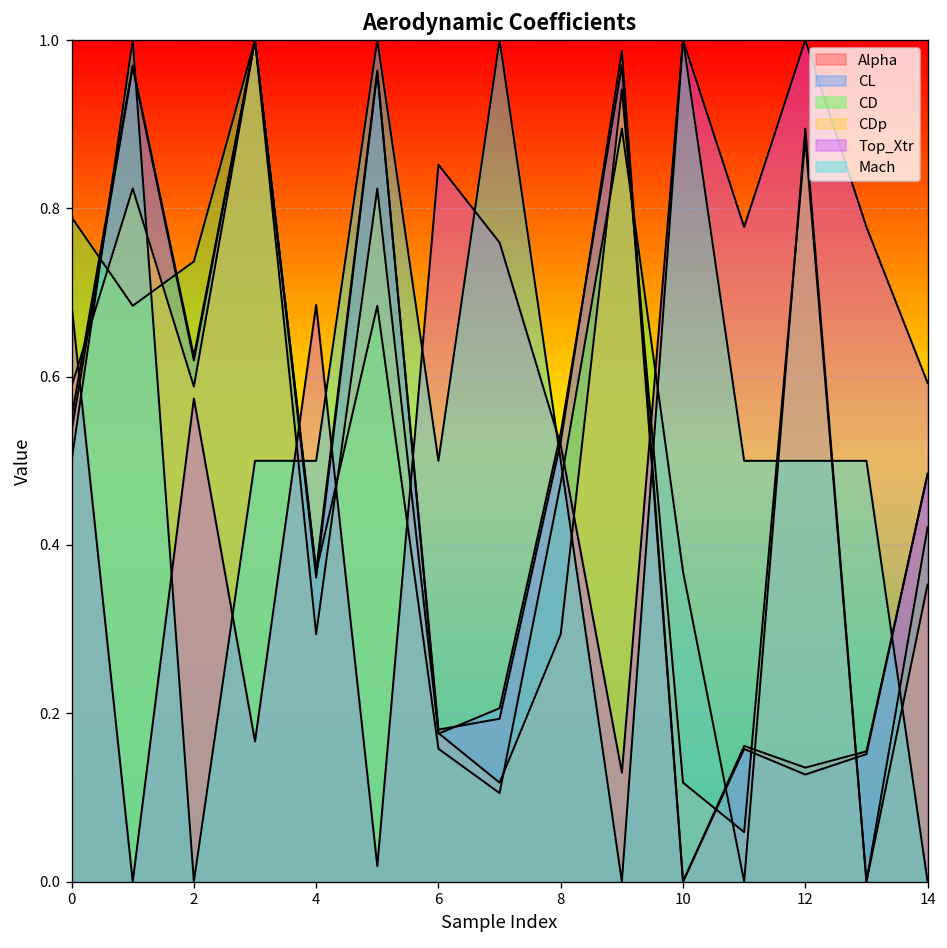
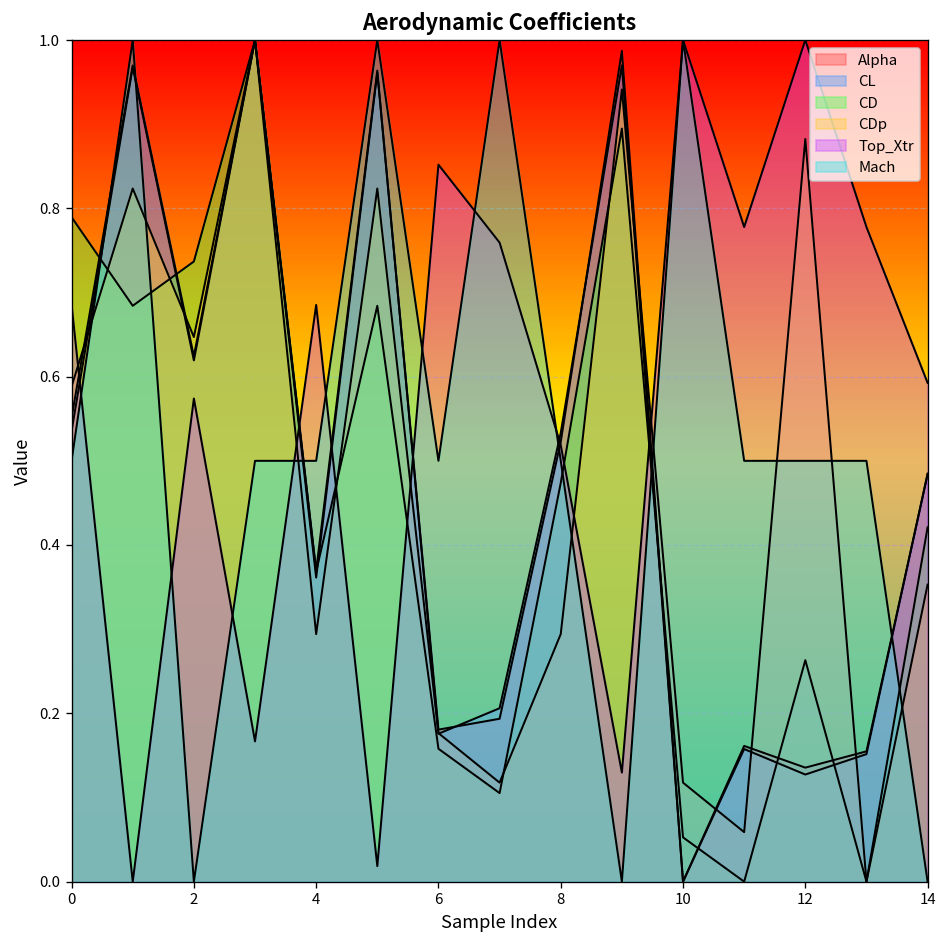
  {
    "Alpha": {
      "0": 0.54,
      "2": 0.62,
      "4": 0.36,
      "6": 0.18,
      "8": 0.52,
      "12": 0.14
    },
    "CD": {
      "0": 0.79,
      "2": 0.74,
      "6": 0.16,
      "8": 0.47,
-     "10": 0.37,
-     "12": 0.89,
+     "10": 0.05,
+     "12": 0.26,
      "14": 0.42
    },
    "CDp": {
      "0": 0.59,
-     "2": 0.59,
+     "2": 0.65,
      "4": 0.29,
      "8": 0.29,
      "10": 0.12,
      "12": 0.88,
      "14": 0.35
    },
    "Top_Xtr": {
      "0": 0.69,
      "2": 0.57,
      "4": 0.69,
      "6": 0.85,
      "8": 0.52,
      "12": 1.00,
      "14": 0.59
    }
  }
